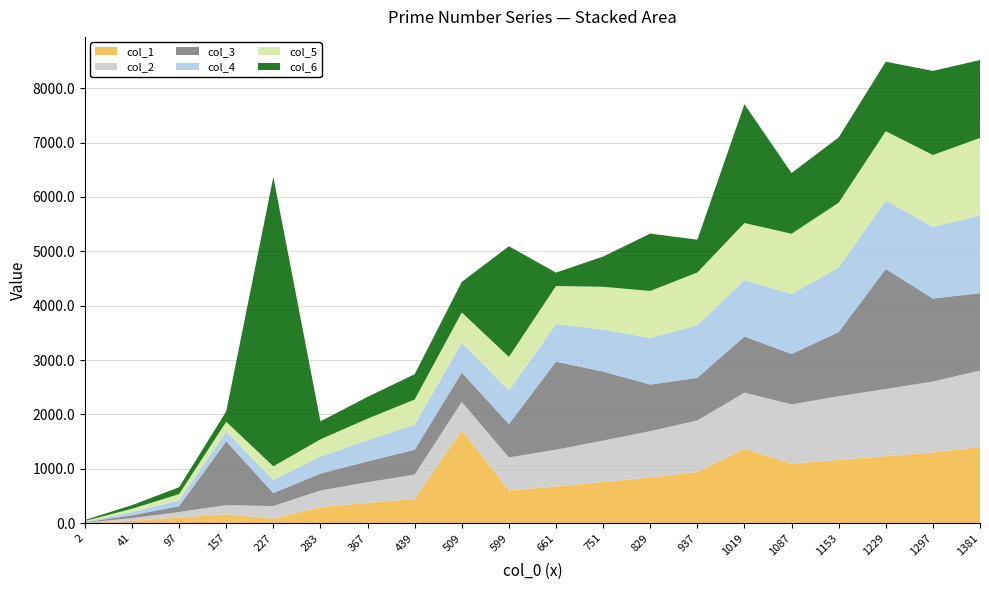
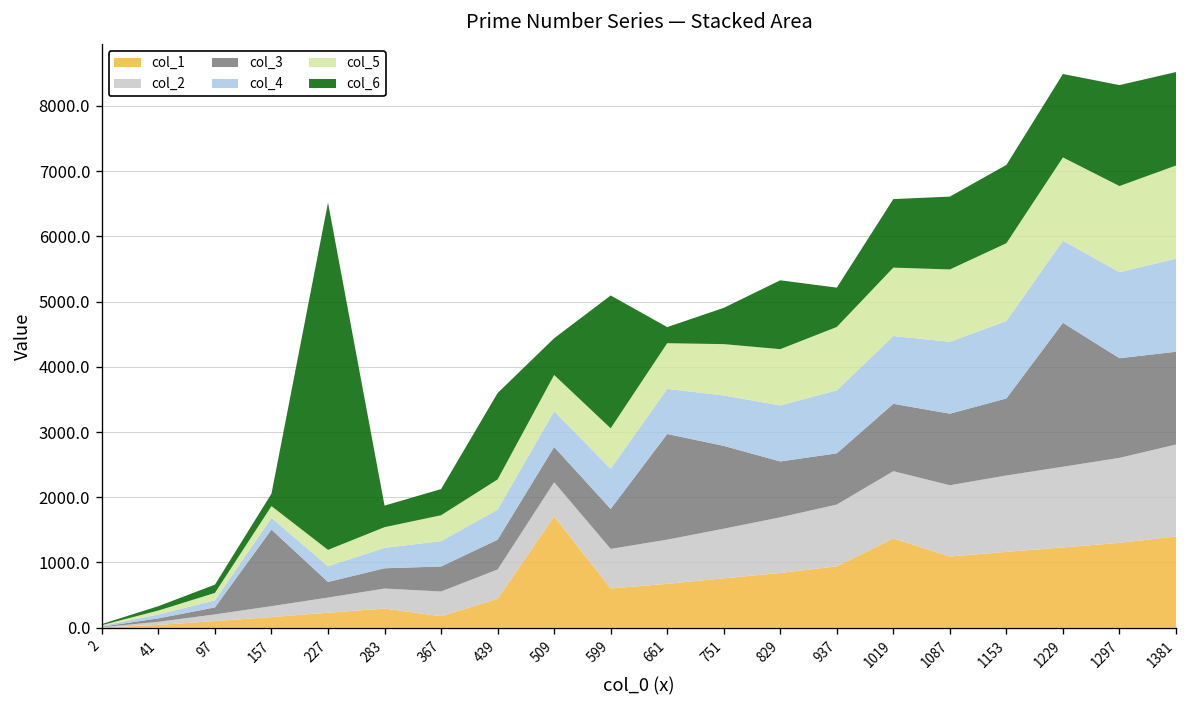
  {
    "col_1": {
      "97": 100,
      "157": 200,
-     "227": 100,
+     "227": 200,
      "283": 300,
-     "367": 400,
+     "367": 200,
      "439": 400,
      "509": 1700,
      "599": 600,
      "661": 700,
      "751": 800,
      "829": 800,
      "937": 900,
      "1019": 1400,
      "1087": 1100,
      "1153": 1200,
      "1229": 1200,
      "1297": 1300,
      "1381": 1400
    },
    "col_3": {
      "41": 100,
      "97": 100,
      "157": 1200,
      "227": 200,
      "283": 300,
      "367": 400,
      "439": 500,
      "509": 500,
      "599": 600,
      "661": 1600,
      "751": 1300,
      "829": 900,
      "937": 800,
      "1019": 1000,
-     "1087": 900,
+     "1087": 1100,
      "1153": 1200,
      "1229": 2200,
      "1297": 1500,
      "1381": 1400
    },
    "col_6": {
      "41": 100,
      "97": 100,
      "157": 200,
      "227": 5300,
      "283": 300,
      "367": 400,
-     "439": 500,
+     "439": 1300,
      "509": 600,
      "599": 2000,
      "661": 200,
      "751": 600,
      "829": 1100,
      "937": 600,
-     "1019": 2200,
+     "1019": 1100,
      "1087": 1100,
      "1153": 1200,
      "1229": 1300,
      "1297": 1500,
      "1381": 1400
    }
  }
